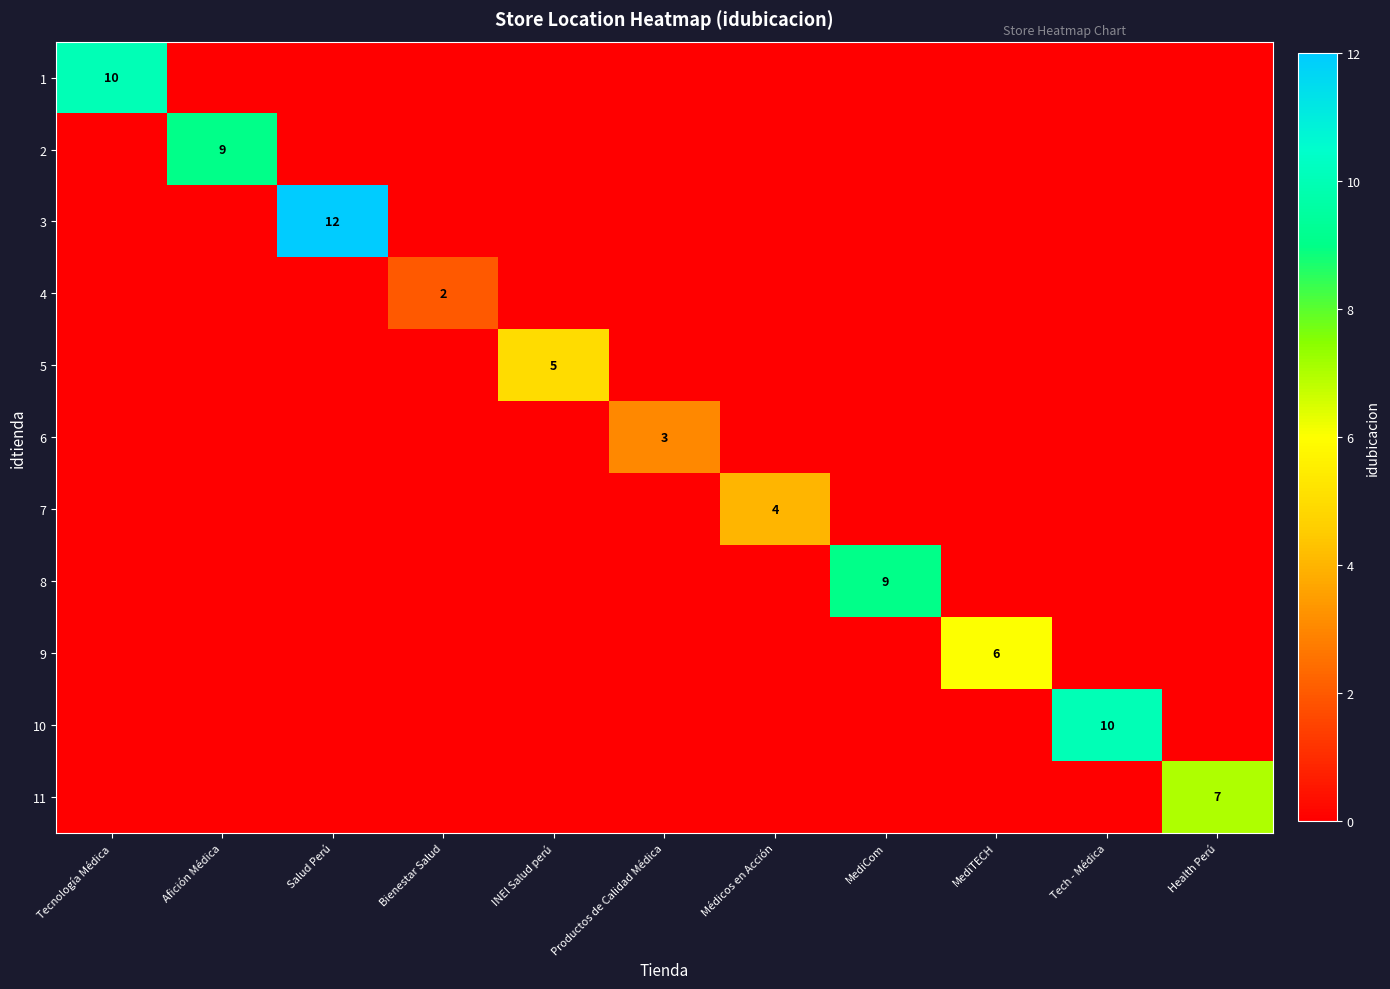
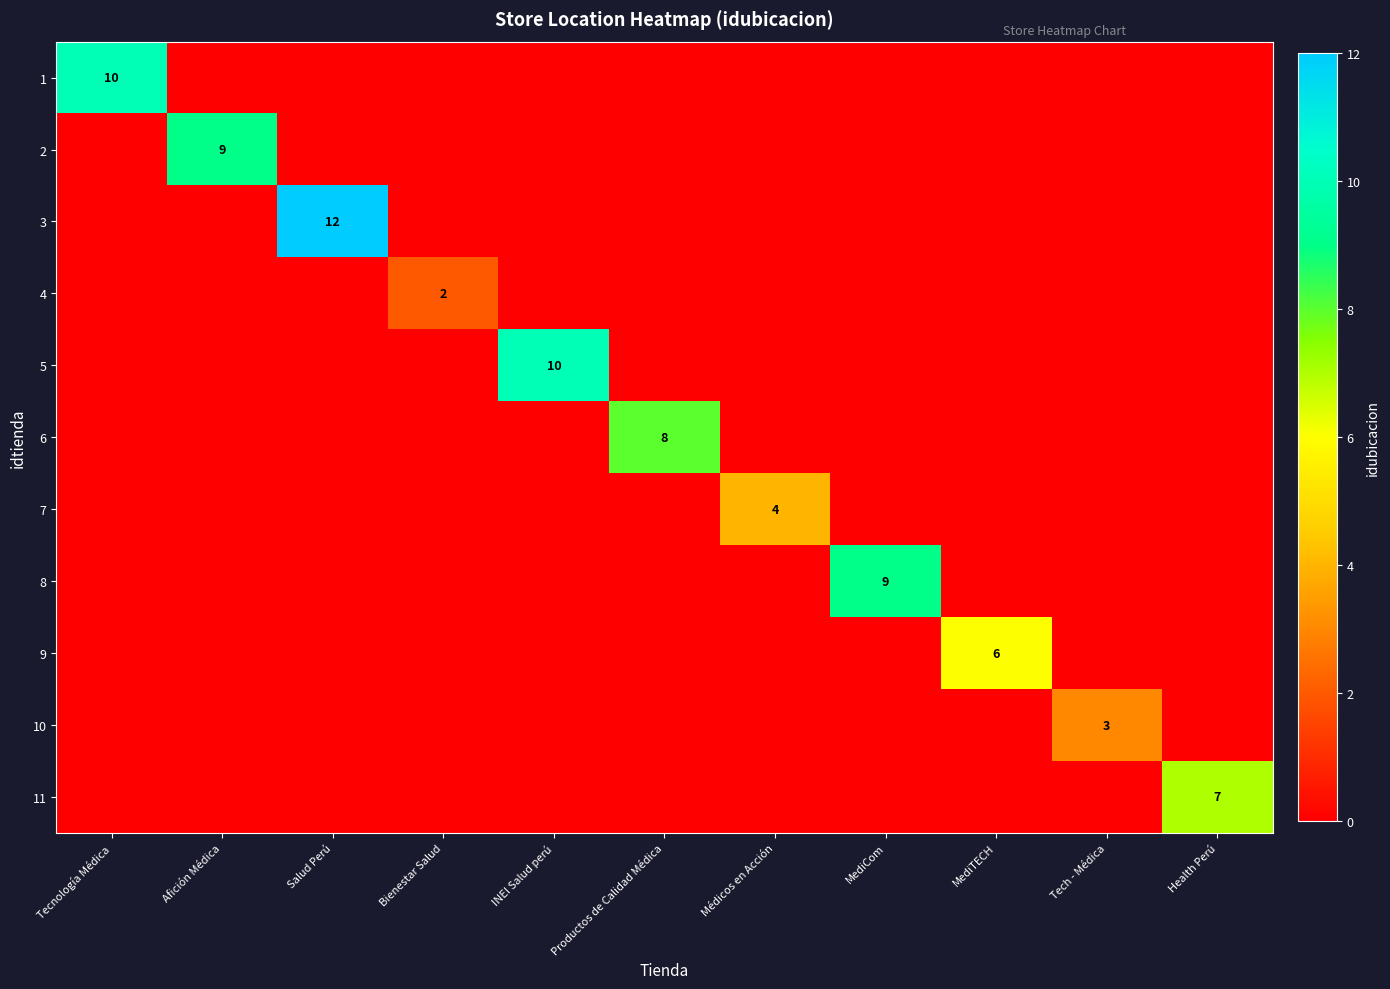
  {
    "1": {
      "Tecnología Médica": 10
    },
    "2": {
      "Afición Médica": 9
    },
    "3": {
      "Salud Perú": 12
    },
    "4": {
      "Bienestar Salud": 2
    },
    "5": {
-     "INEI Salud perú": 5
+     "INEI Salud perú": 10
    },
    "6": {
-     "Productos de Calidad Médica": 3
+     "Productos de Calidad Médica": 8
    },
    "7": {
      "Médicos en Acción": 4
    },
    "8": {
      "MediCom": 9
    },
    "9": {
      "MediTECH": 6
    },
    "10": {
-     "Tech - Médica": 10
+     "Tech - Médica": 3
    },
    "11": {
      "Health Perú": 7
    }
  }
